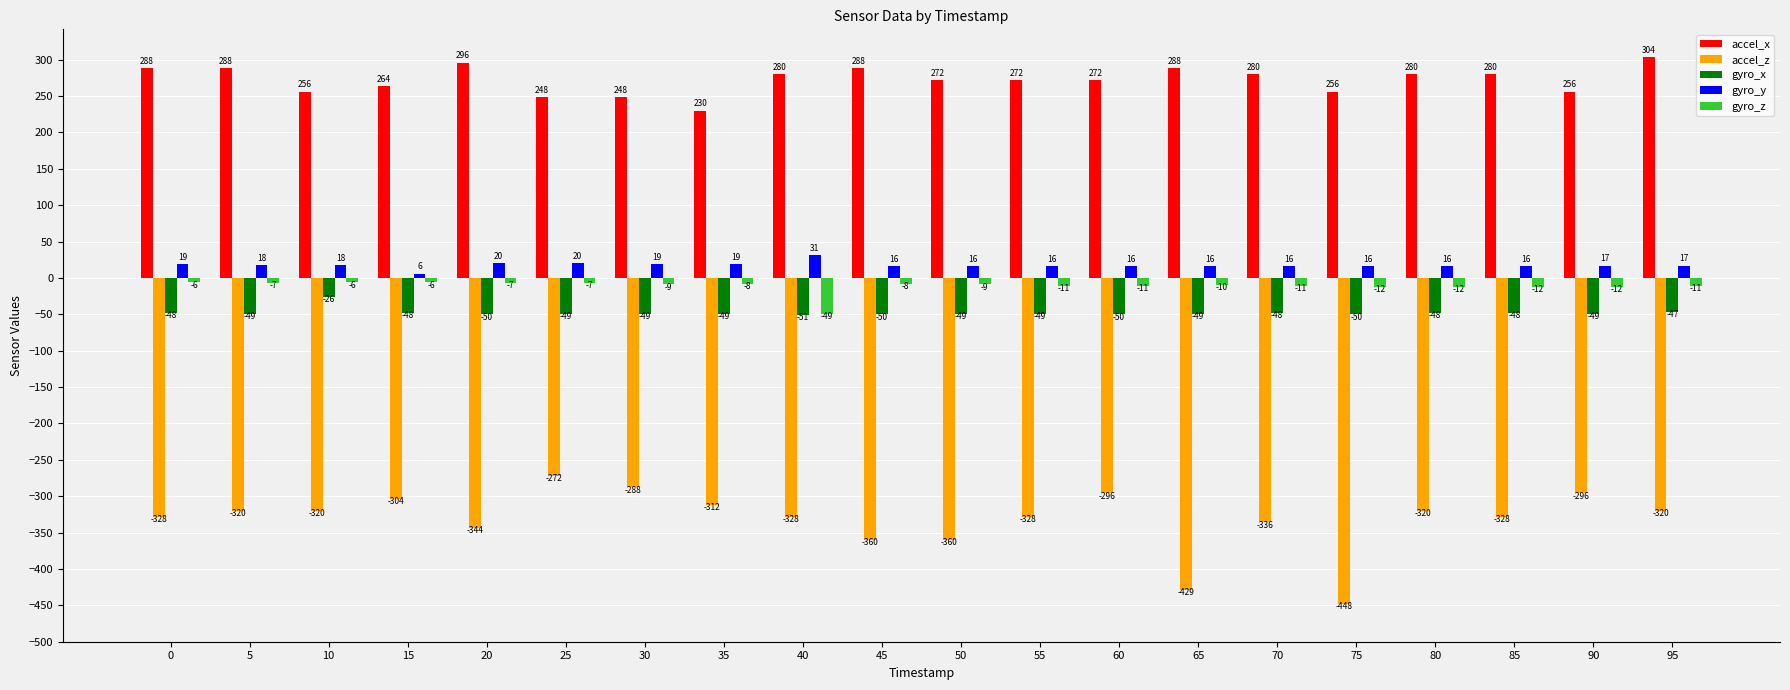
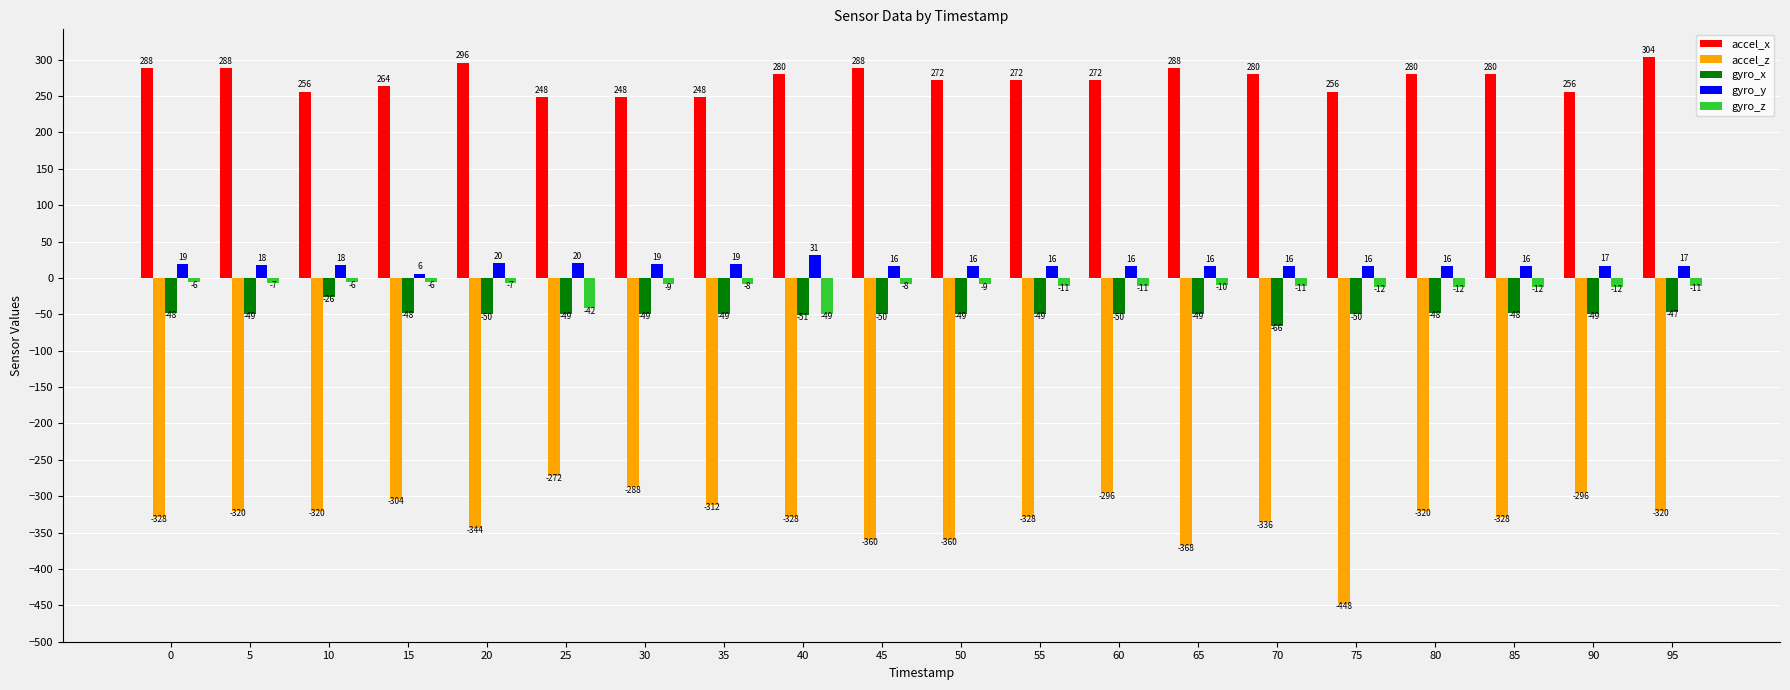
  {
    "accel_x": {
      "0": 288,
      "5": 288,
      "10": 256,
      "15": 264,
      "20": 296,
      "25": 248,
      "30": 248,
-     "35": 230,
+     "35": 248,
      "40": 280,
      "45": 288,
      "50": 272,
      "55": 272,
      "60": 272,
      "65": 288,
      "70": 280,
      "75": 256,
      "80": 280,
      "85": 280,
      "90": 256,
      "95": 304
    },
    "accel_z": {
      "0": -328,
      "5": -320,
      "10": -320,
      "15": -304,
      "20": -344,
      "25": -272,
      "30": -288,
      "35": -312,
      "40": -328,
      "45": -360,
      "50": -360,
      "55": -328,
      "60": -296,
-     "65": -429,
+     "65": -368,
      "70": -336,
      "75": -448,
      "80": -320,
      "85": -328,
      "90": -296,
      "95": -320
    },
    "gyro_x": {
      "0": -48,
      "5": -49,
      "10": -26,
      "15": -48,
      "20": -50,
      "25": -49,
      "30": -49,
      "35": -49,
      "40": -51,
      "45": -50,
      "50": -49,
      "55": -49,
      "60": -50,
      "65": -49,
-     "70": -48,
+     "70": -66,
      "75": -50,
      "80": -48,
      "85": -48,
      "90": -49,
      "95": -47
    },
    "gyro_y": {
      "0": 19,
      "5": 18,
      "10": 18,
      "15": 6,
      "20": 20,
      "25": 20,
      "30": 19,
      "35": 19,
      "40": 31,
      "45": 16,
      "50": 16,
      "55": 16,
      "60": 16,
      "65": 16,
      "70": 16,
      "75": 16,
      "80": 16,
      "85": 16,
      "90": 17,
      "95": 17
    },
    "gyro_z": {
      "0": -6,
      "5": -7,
      "10": -6,
      "15": -6,
      "20": -7,
-     "25": -7,
+     "25": -42,
      "30": -9,
      "35": -8,
      "40": -49,
      "45": -8,
      "50": -9,
      "55": -11,
      "60": -11,
      "65": -10,
      "70": -11,
      "75": -12,
      "80": -12,
      "85": -12,
      "90": -12,
      "95": -11
    }
  }
